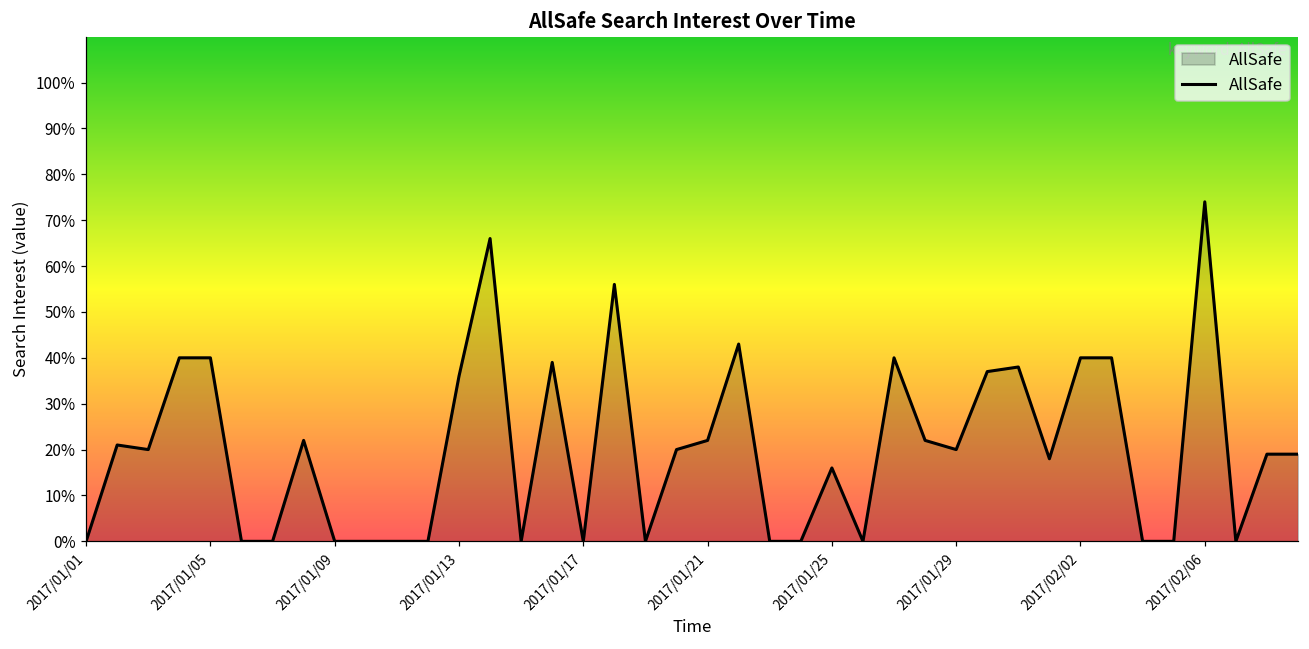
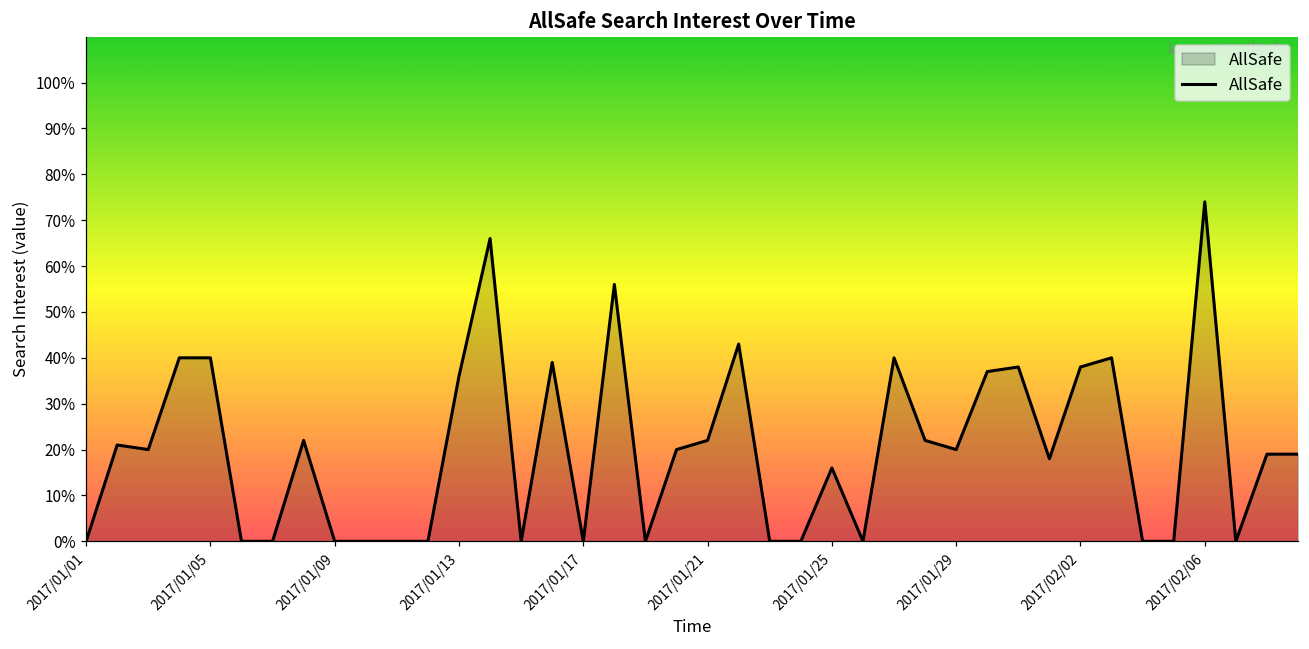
  {
    "2017/01/01": "0%",
    "2017/01/05": "40%",
    "2017/01/09": "0%",
    "2017/01/13": "36%",
    "2017/01/17": "0%",
    "2017/01/21": "22%",
    "2017/01/25": "16%",
    "2017/01/29": "20%",
-   "2017/02/02": "40%",
+   "2017/02/02": "38%",
    "2017/02/06": "74%"
  }
